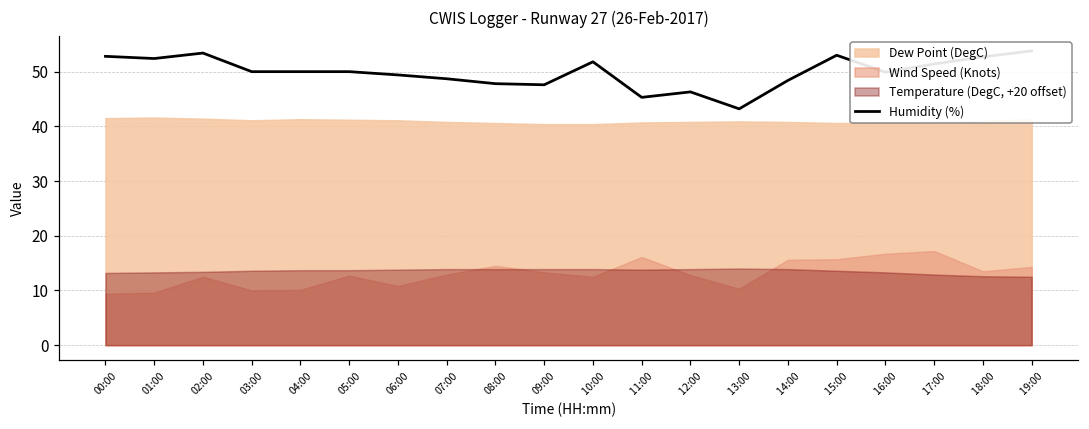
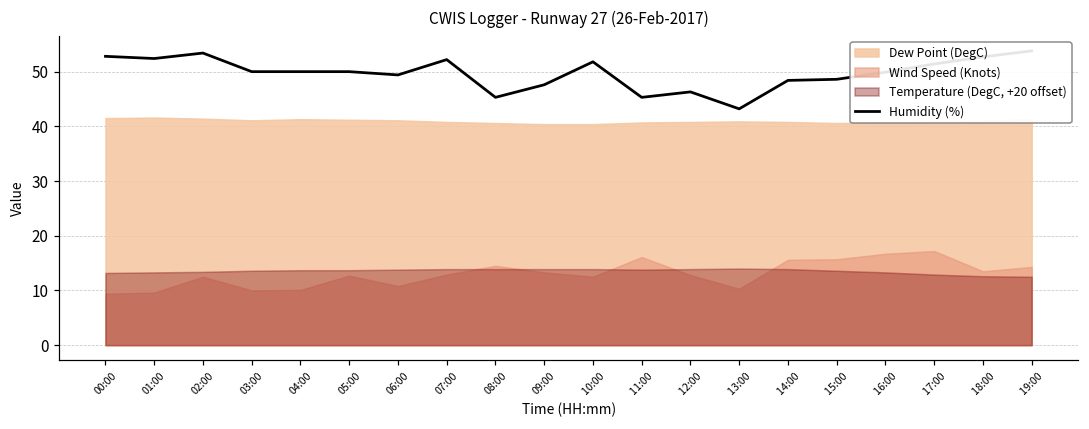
  {
    "Humidity (%)": {
      "00:00": 53,
      "01:00": 52,
      "02:00": 53,
      "03:00": 50,
      "04:00": 50,
      "05:00": 50,
      "06:00": 49,
-     "07:00": 49,
-     "08:00": 48,
+     "07:00": 52,
+     "08:00": 45,
      "09:00": 48,
      "10:00": 52,
      "11:00": 45,
      "12:00": 46,
      "13:00": 43,
      "14:00": 48,
-     "15:00": 53
+     "15:00": 49
    },
    "Temperature (DegC, +20 offset)": {
      "00:00": 13,
      "01:00": 13,
      "02:00": 13,
      "03:00": 14,
      "04:00": 14,
      "05:00": 14,
      "06:00": 14,
      "07:00": 14,
      "08:00": 14,
      "09:00": 14,
      "10:00": 14,
      "11:00": 14,
      "12:00": 14,
      "13:00": 14,
      "14:00": 14,
      "15:00": 14,
      "16:00": 13,
      "17:00": 13,
      "18:00": 13,
      "19:00": 13
    }
  }
